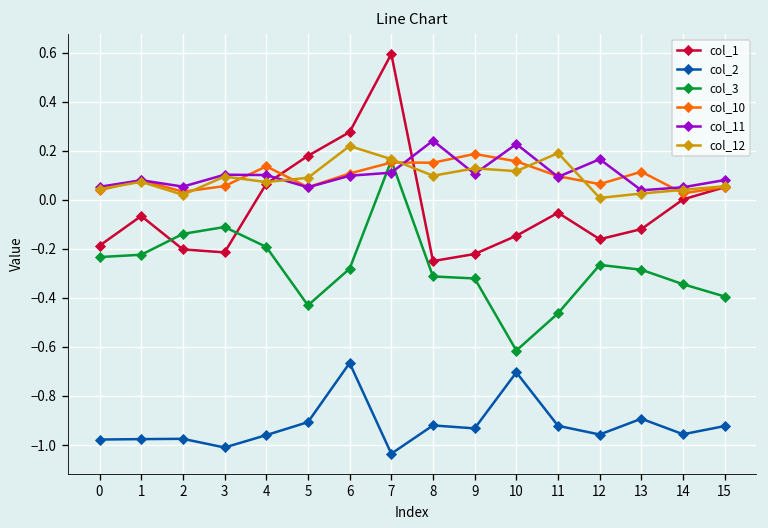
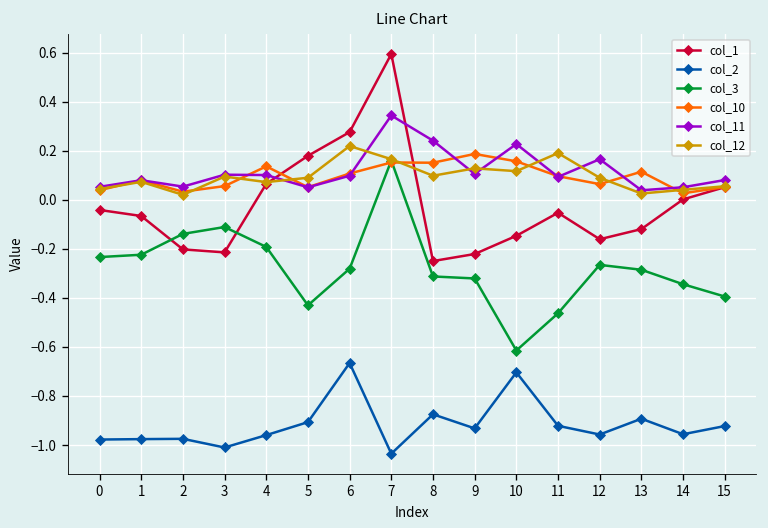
  {
    "col_1": {
-     "0": -0.19,
+     "0": -0.04,
      "1": -0.07,
      "2": -0.20,
      "3": -0.21,
      "5": 0.18,
      "6": 0.28,
      "7": 0.59,
      "8": -0.25,
      "9": -0.22,
      "10": -0.15,
      "11": -0.05,
      "12": -0.16,
      "13": -0.12,
      "14": 0.00
    },
    "col_2": {
      "0": -0.98,
      "1": -0.98,
      "2": -0.97,
      "3": -1.01,
      "4": -0.96,
      "5": -0.91,
      "6": -0.67,
      "7": -1.04,
-     "8": -0.92,
+     "8": -0.87,
      "9": -0.93,
      "10": -0.70,
      "11": -0.92,
      "12": -0.96,
      "13": -0.89,
      "14": -0.96,
      "15": -0.92
    },
    "col_3": {
      "0": -0.23,
      "1": -0.22,
      "2": -0.14,
      "3": -0.11,
      "4": -0.19,
      "5": -0.43,
      "6": -0.28,
      "8": -0.31,
      "9": -0.32,
      "10": -0.61,
      "11": -0.46,
      "12": -0.27,
      "13": -0.29,
      "14": -0.34,
      "15": -0.39
    },
    "col_10": {
      "2": 0.03,
      "3": 0.06,
      "4": 0.14,
      "8": 0.15,
      "9": 0.19,
      "10": 0.16,
      "12": 0.06,
      "13": 0.11,
      "14": 0.03
    },
    "col_11": {
      "2": 0.05,
      "4": 0.10,
-     "7": 0.11,
+     "7": 0.34,
      "8": 0.24,
      "9": 0.11,
      "10": 0.23,
      "12": 0.17,
      "13": 0.04,
      "15": 0.08
    },
    "col_12": {
      "2": 0.02,
      "5": 0.09,
      "6": 0.22,
      "8": 0.10,
      "9": 0.13,
      "10": 0.12,
      "11": 0.19,
-     "12": 0.01,
+     "12": 0.09,
      "13": 0.03
    }
  }
